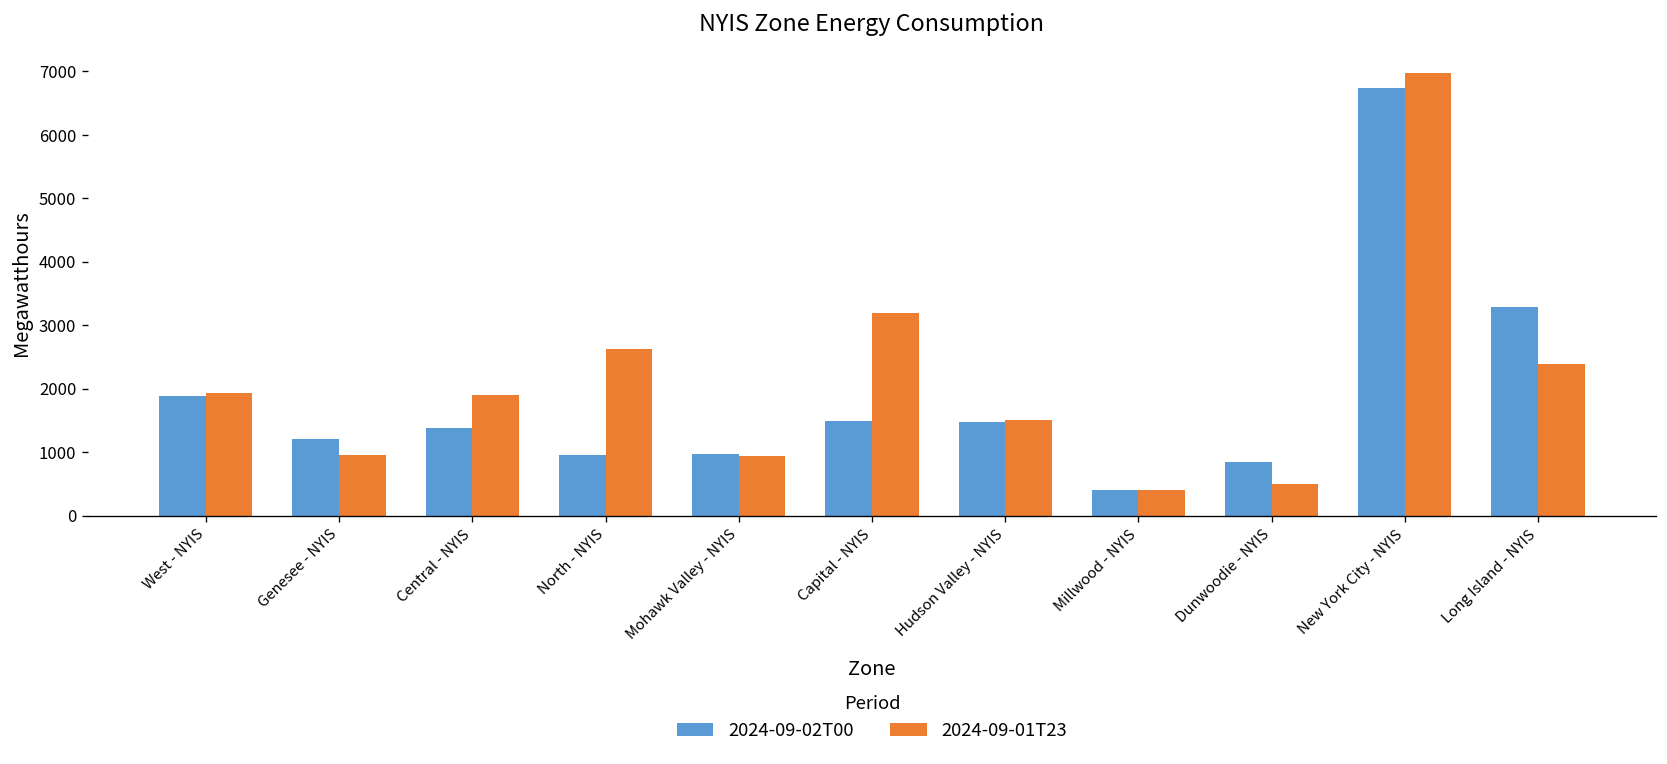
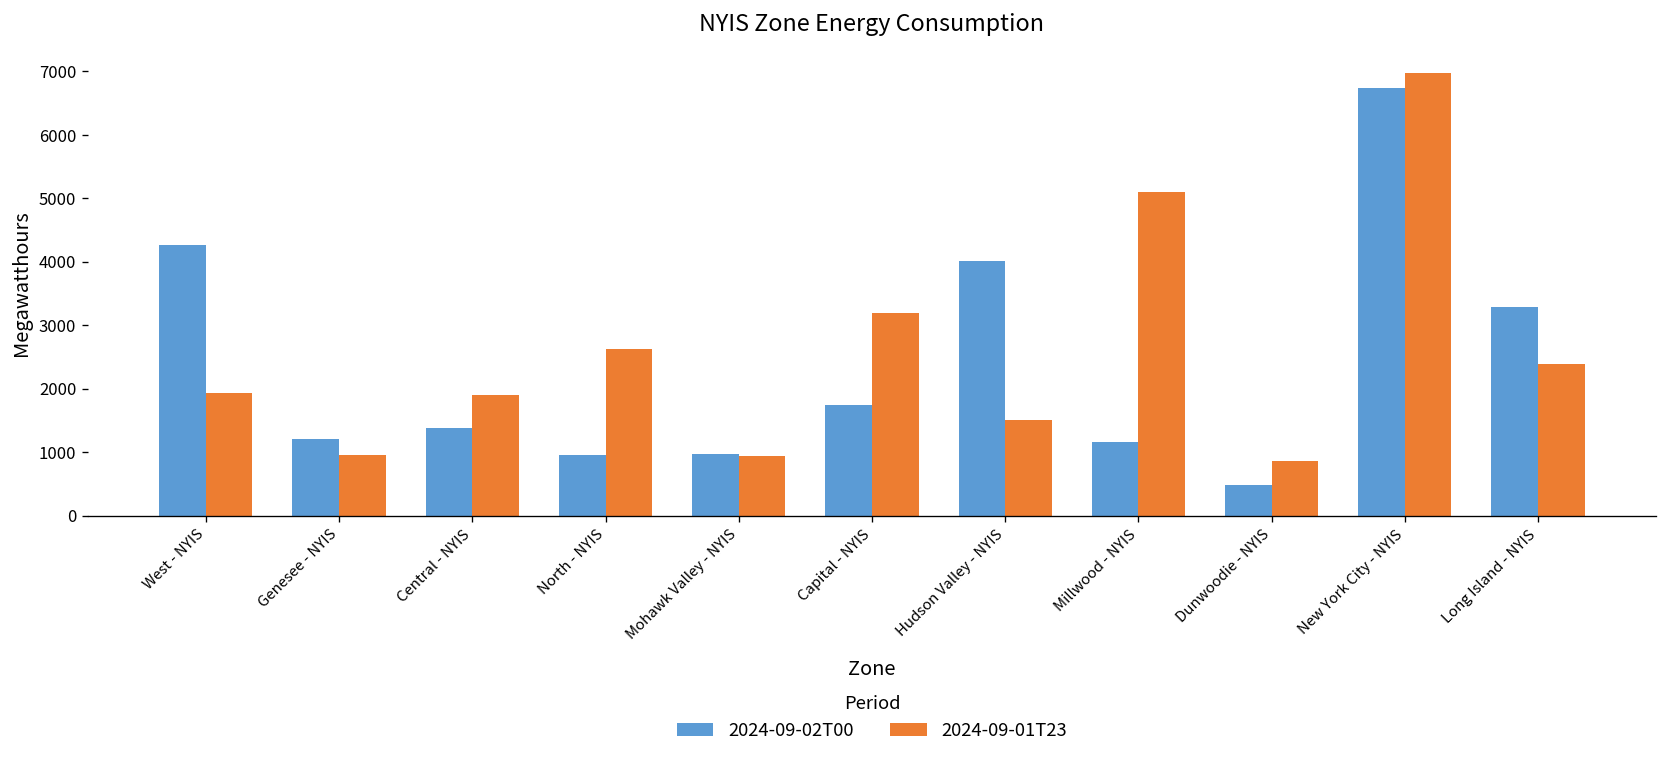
  {
    "2024-09-02T00": {
-     "West - NYIS": 1900,
+     "West - NYIS": 4300,
      "Genesee - NYIS": 1200,
      "Central - NYIS": 1400,
      "North - NYIS": 900,
      "Mohawk Valley - NYIS": 1000,
-     "Capital - NYIS": 1500,
-     "Hudson Valley - NYIS": 1500,
-     "Millwood - NYIS": 400,
-     "Dunwoodie - NYIS": 800,
+     "Capital - NYIS": 1700,
+     "Hudson Valley - NYIS": 4000,
+     "Millwood - NYIS": 1200,
+     "Dunwoodie - NYIS": 500,
      "New York City - NYIS": 6700,
      "Long Island - NYIS": 3300
    },
    "2024-09-01T23": {
      "West - NYIS": 1900,
      "Genesee - NYIS": 900,
      "Central - NYIS": 1900,
      "North - NYIS": 2600,
      "Mohawk Valley - NYIS": 900,
      "Capital - NYIS": 3200,
      "Hudson Valley - NYIS": 1500,
-     "Millwood - NYIS": 400,
-     "Dunwoodie - NYIS": 500,
+     "Millwood - NYIS": 5100,
+     "Dunwoodie - NYIS": 900,
      "New York City - NYIS": 7000,
      "Long Island - NYIS": 2400
    }
  }
